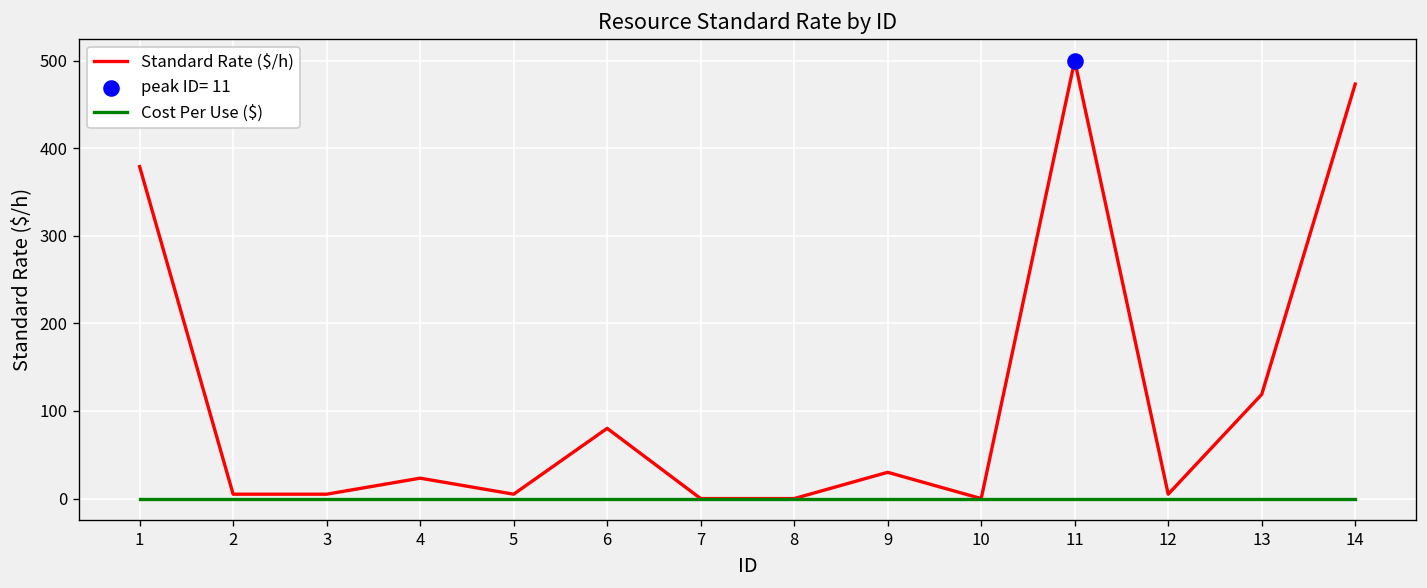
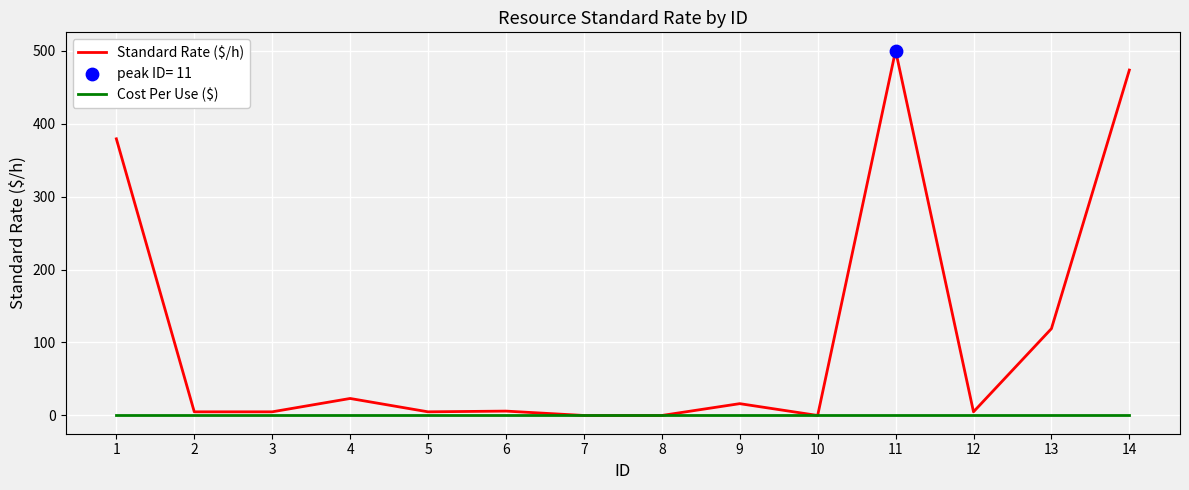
  {
    "Standard Rate ($/h)": {
      "1": 380,
      "2": 10,
      "3": 10,
      "4": 20,
      "5": 10,
-     "6": 80,
-     "9": 30,
+     "6": 10,
+     "9": 20,
      "12": 10,
      "13": 120,
      "14": 470
    },
    "Cost Per Use ($)": {
      "1": 0,
      "2": 0,
      "3": 0,
      "4": 0,
      "5": 0,
      "6": 0,
      "9": 0,
      "11": 0,
      "12": 0,
      "13": 0,
      "14": 0
    }
  }
